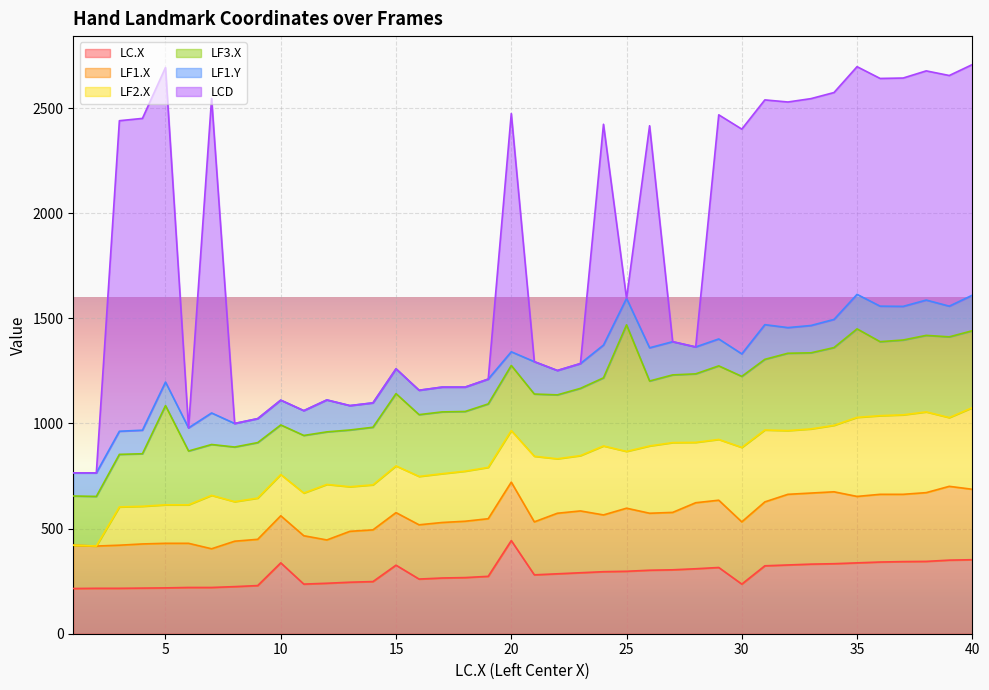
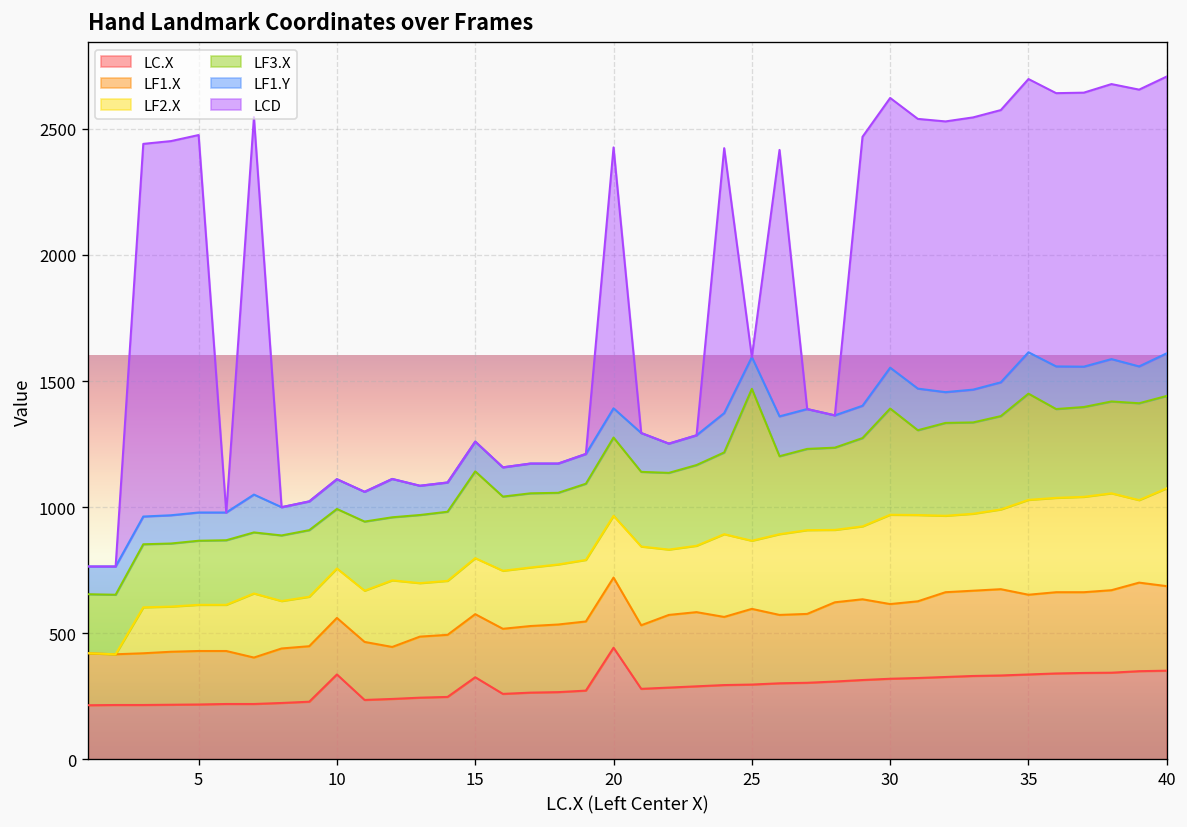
  {
    "LC.X": {
      "5": 220,
      "10": 340,
      "15": 330,
      "20": 440,
      "25": 300,
-     "30": 240,
+     "30": 320,
      "35": 340,
      "40": 350
    },
    "LF3.X": {
-     "5": 470,
+     "5": 250,
      "10": 240,
      "15": 340,
      "20": 310,
      "25": 600,
-     "30": 340,
+     "30": 420,
      "35": 420,
      "40": 370
    },
    "LF1.Y": {
      "5": 110,
-     "20": 70,
-     "30": 110,
+     "20": 120,
+     "30": 160,
      "35": 160,
      "40": 170
    },
    "LCD": {
-     "20": 1130,
+     "20": 1030,
      "30": 1070,
      "35": 1080,
      "40": 1100
    }
  }
